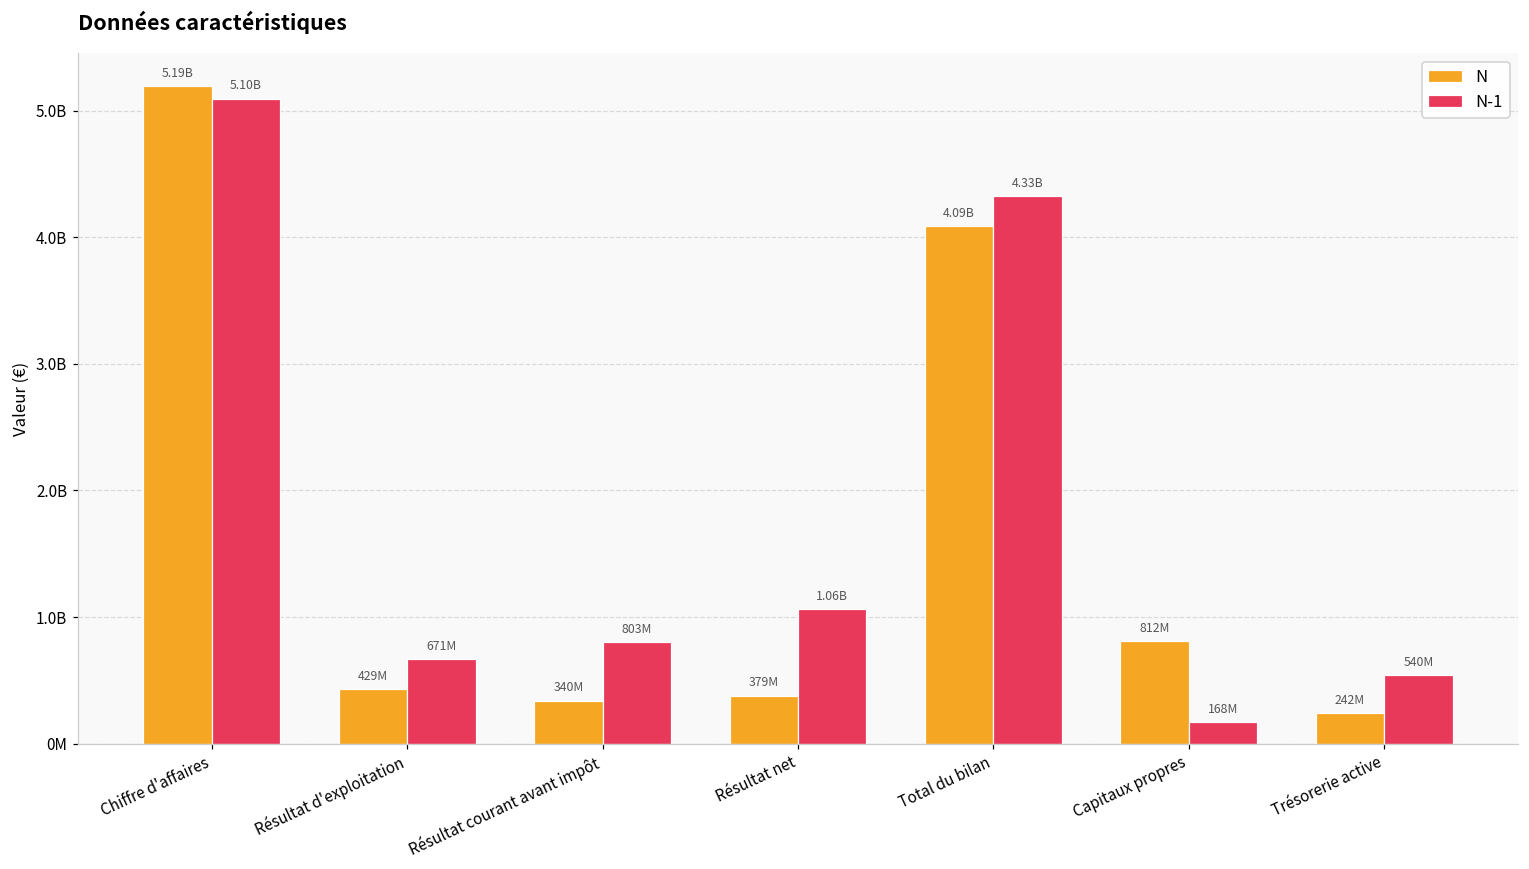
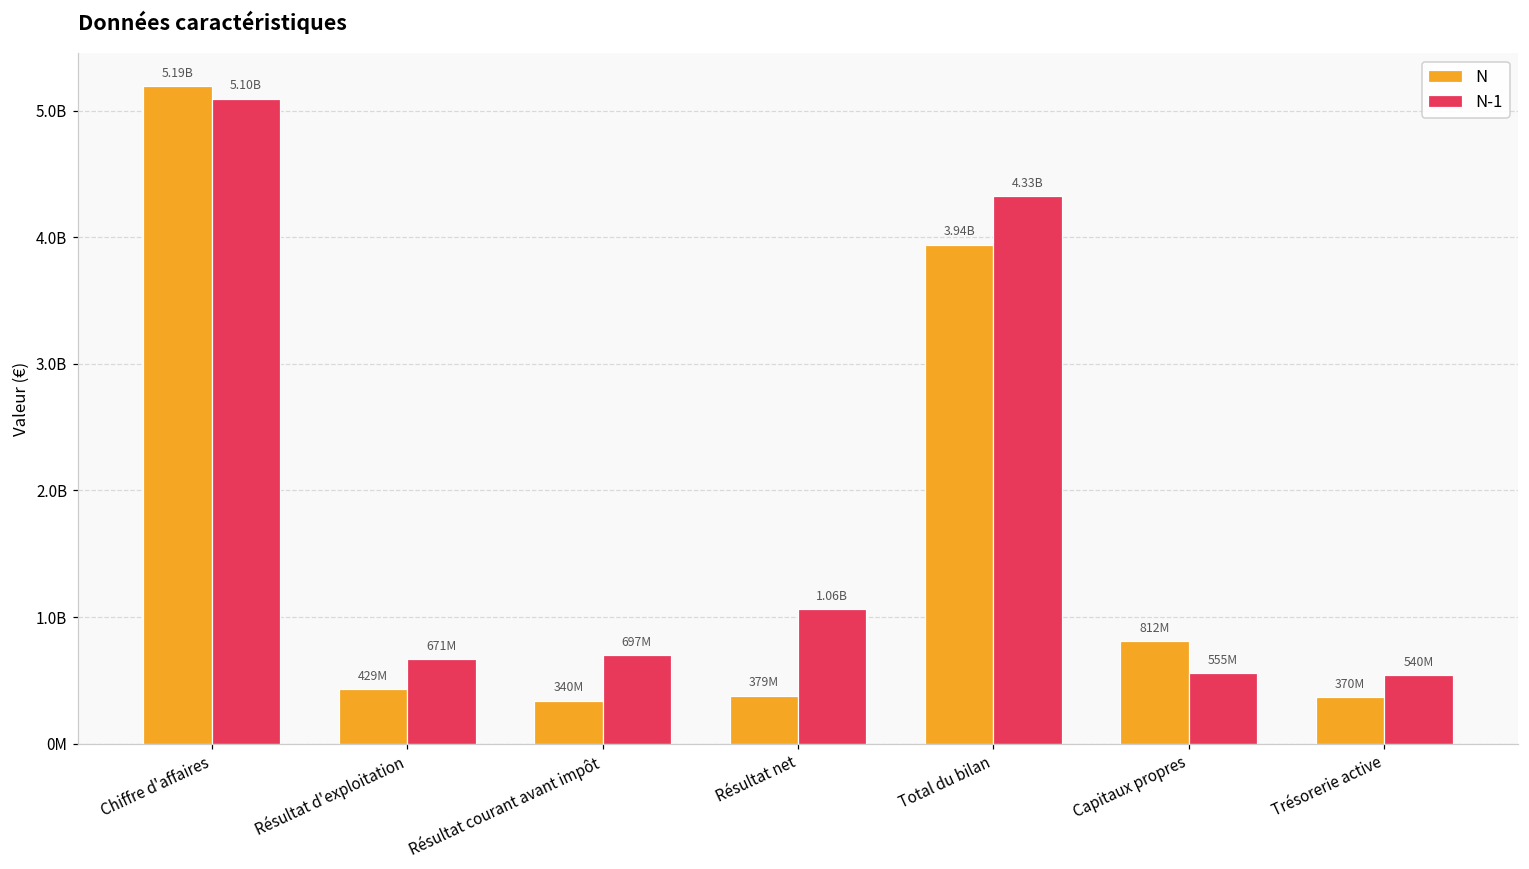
  {
    "N": {
      "Chiffre d'affaires": "5.19B",
      "Résultat d'exploitation": "429M",
      "Résultat courant avant impôt": "340M",
      "Résultat net": "379M",
-     "Total du bilan": "4.09B",
+     "Total du bilan": "3.94B",
      "Capitaux propres": "812M",
-     "Trésorerie active": "242M"
+     "Trésorerie active": "370M"
    },
    "N-1": {
      "Chiffre d'affaires": "5.10B",
      "Résultat d'exploitation": "671M",
-     "Résultat courant avant impôt": "803M",
+     "Résultat courant avant impôt": "697M",
      "Résultat net": "1.06B",
      "Total du bilan": "4.33B",
-     "Capitaux propres": "168M",
+     "Capitaux propres": "555M",
      "Trésorerie active": "540M"
    }
  }
